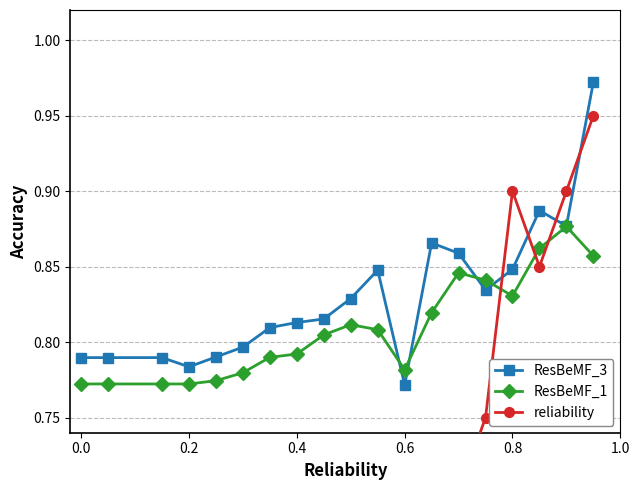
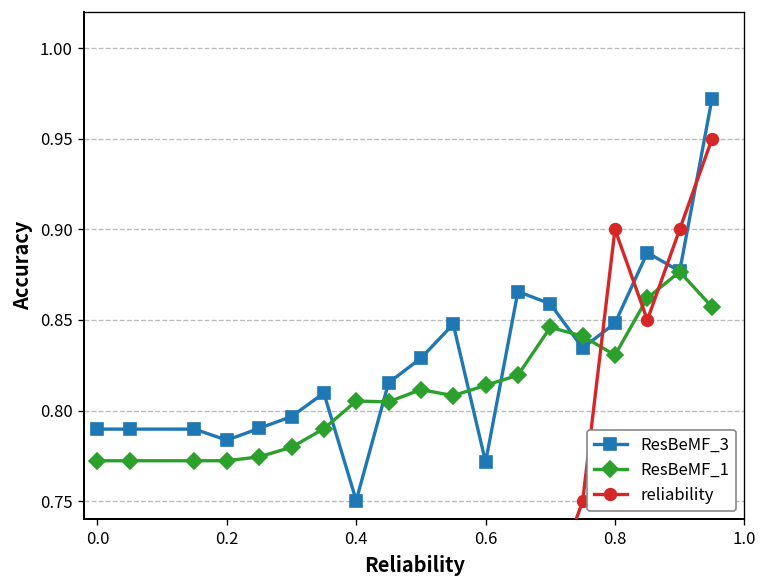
  {
    "ResBeMF_3": {
      "0.0": 0.790,
      "0.2": 0.784,
-     "0.4": 0.813,
+     "0.4": 0.750,
      "0.6": 0.772,
      "0.8": 0.848
    },
    "ResBeMF_1": {
      "0.0": 0.772,
      "0.2": 0.772,
-     "0.4": 0.792,
-     "0.6": 0.782,
+     "0.4": 0.805,
+     "0.6": 0.814,
      "0.8": 0.831
    },
    "reliability": {
      "0.8": 0.900
    }
  }
